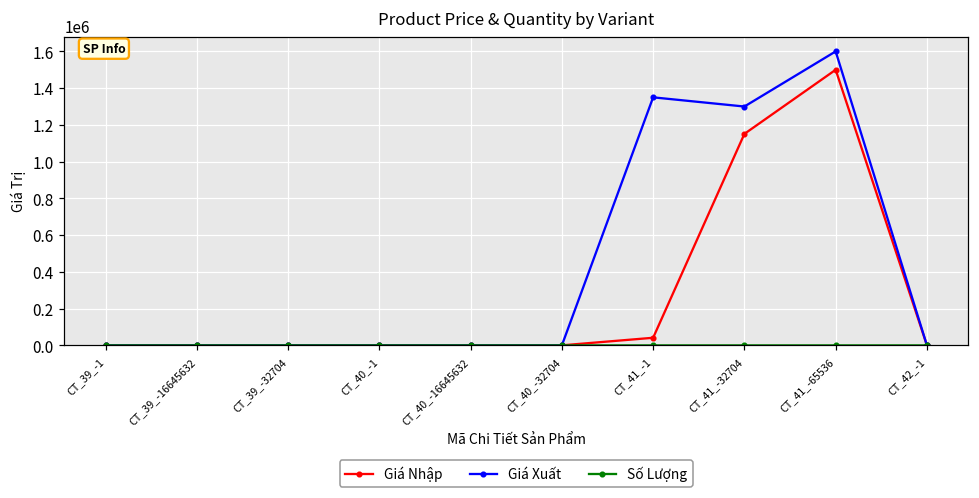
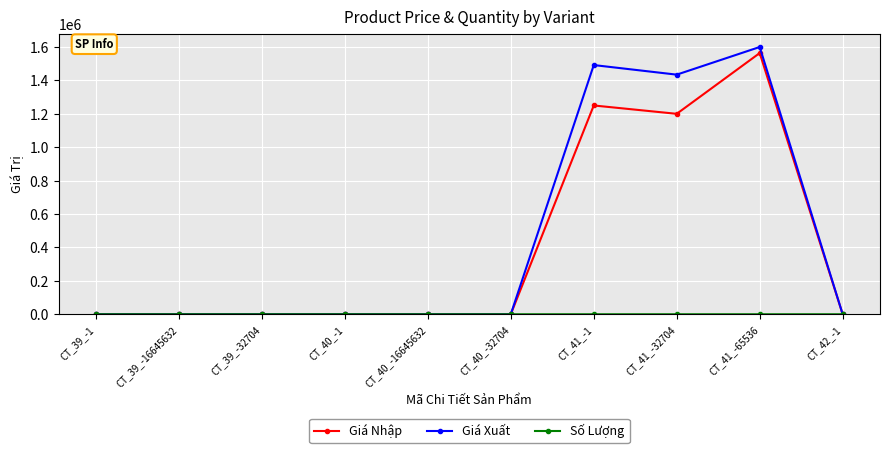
  {
    "Giá Nhập": {
-     "CT_41_-1": 40000,
-     "CT_41_-32704": 1150000,
-     "CT_41_-65536": 1500000
+     "CT_41_-1": 1250000,
+     "CT_41_-32704": 1200000,
+     "CT_41_-65536": 1560000
    },
    "Giá Xuất": {
-     "CT_41_-1": 1350000,
-     "CT_41_-32704": 1300000,
+     "CT_41_-1": 1490000,
+     "CT_41_-32704": 1430000,
      "CT_41_-65536": 1600000
    },
    "Số Lượng": {
      "CT_41_-1": 0,
      "CT_41_-32704": 0,
      "CT_41_-65536": 0
    }
  }
